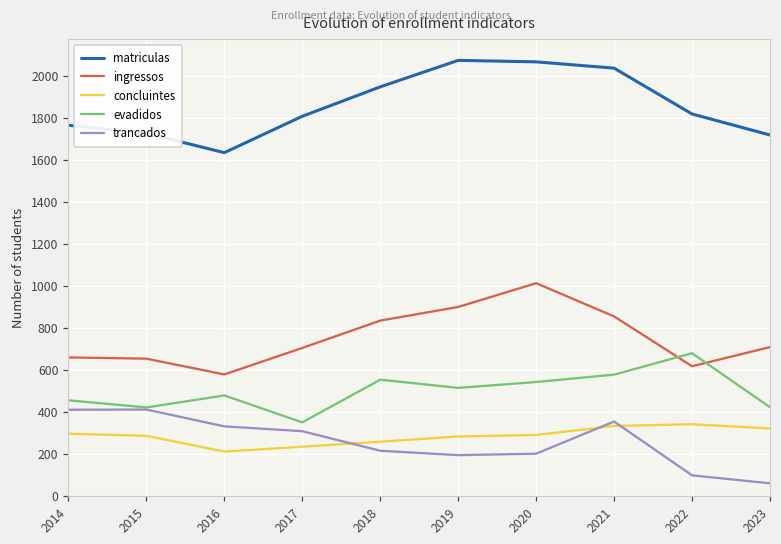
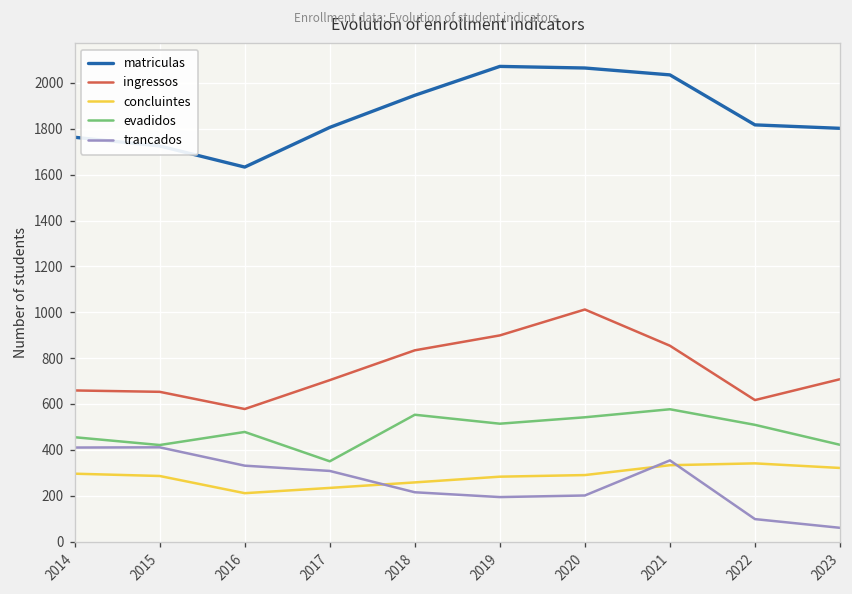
  {
    "matriculas": {
      "2014": 1760,
      "2016": 1630,
      "2017": 1810,
      "2018": 1950,
      "2019": 2070,
      "2020": 2070,
      "2021": 2040,
      "2022": 1820,
-     "2023": 1720
+     "2023": 1800
    },
    "ingressos": {
      "2014": 660,
      "2015": 650,
      "2016": 580,
      "2017": 700,
      "2018": 830,
      "2019": 900,
      "2020": 1010,
      "2021": 850,
      "2022": 620,
      "2023": 710
    },
    "concluintes": {
      "2014": 300,
      "2015": 290,
      "2016": 210,
      "2017": 230,
      "2018": 260,
      "2019": 280,
      "2020": 290,
      "2021": 330,
      "2022": 340,
      "2023": 320
    },
    "evadidos": {
      "2014": 460,
      "2016": 480,
      "2017": 350,
      "2018": 550,
      "2019": 510,
      "2020": 540,
      "2021": 580,
-     "2022": 680,
+     "2022": 510,
      "2023": 420
    },
    "trancados": {
      "2014": 410,
      "2016": 330,
      "2017": 310,
      "2018": 220,
      "2019": 190,
      "2020": 200,
      "2021": 350,
      "2022": 100,
      "2023": 60
    }
  }
